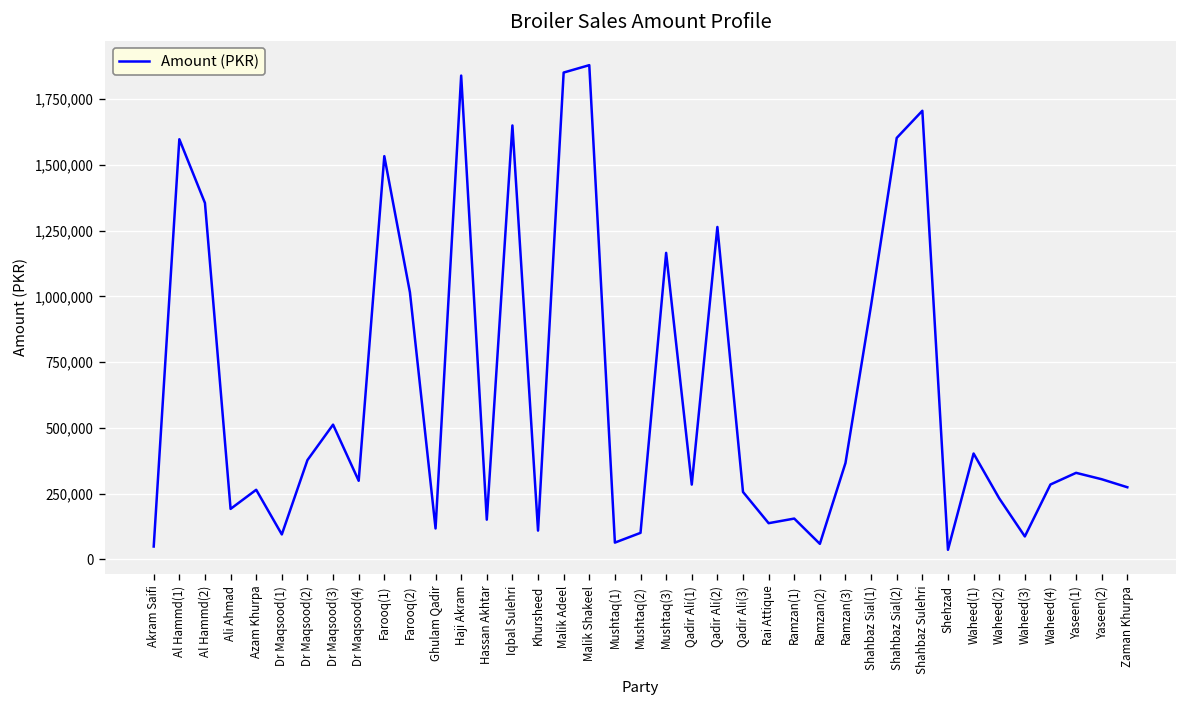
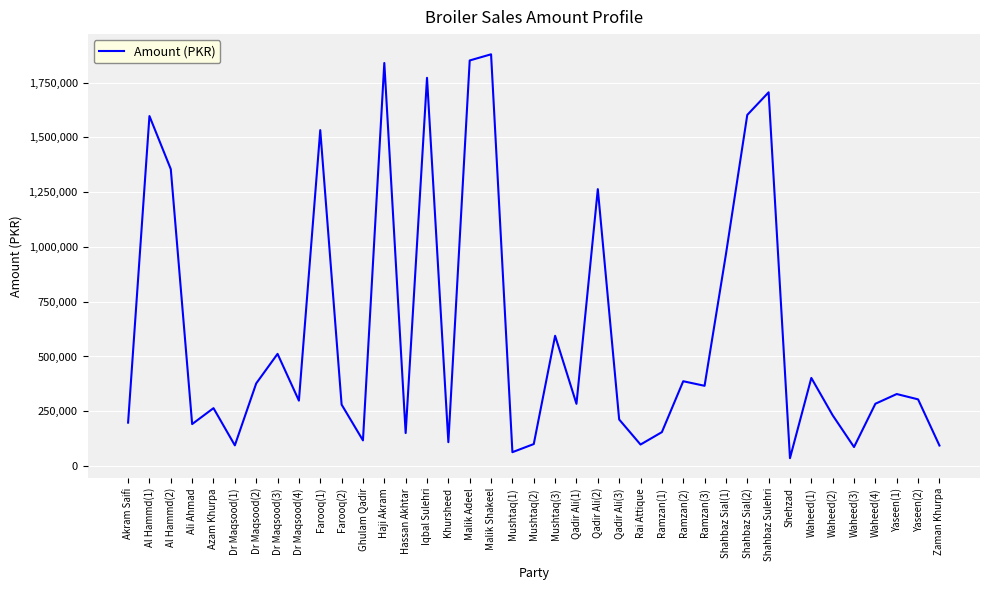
  {
-   "Akram Saifi": "50,000",
+   "Akram Saifi": "200,000",
    "Al Hammd(1)": "1,600,000",
    "Al Hammd(2)": "1,350,000",
    "Ali Ahmad": "190,000",
    "Azam Khurpa": "260,000",
    "Dr Maqsood(1)": "90,000",
    "Dr Maqsood(2)": "380,000",
    "Dr Maqsood(3)": "510,000",
    "Dr Maqsood(4)": "300,000",
    "Farooq(1)": "1,530,000",
-   "Farooq(2)": "1,020,000",
+   "Farooq(2)": "280,000",
    "Ghulam Qadir": "120,000",
    "Haji Akram": "1,840,000",
    "Hassan Akhtar": "150,000",
-   "Iqbal Sulehri": "1,650,000",
+   "Iqbal Sulehri": "1,770,000",
    "Khursheed": "110,000",
    "Malik Adeel": "1,850,000",
    "Malik Shakeel": "1,880,000",
    "Mushtaq(1)": "60,000",
    "Mushtaq(2)": "100,000",
-   "Mushtaq(3)": "1,170,000",
+   "Mushtaq(3)": "590,000",
    "Qadir Ali(1)": "280,000",
    "Qadir Ali(2)": "1,260,000",
-   "Qadir Ali(3)": "260,000",
-   "Rai Attique": "140,000",
+   "Qadir Ali(3)": "210,000",
+   "Rai Attique": "100,000",
    "Ramzan(1)": "150,000",
-   "Ramzan(2)": "60,000",
+   "Ramzan(2)": "390,000",
    "Ramzan(3)": "370,000",
    "Shahbaz Sial(1)": "970,000",
    "Shahbaz Sial(2)": "1,600,000",
    "Shahbaz Sulehri": "1,710,000",
    "Shehzad": "40,000",
    "Waheed(1)": "400,000",
    "Waheed(2)": "230,000",
    "Waheed(3)": "90,000",
    "Waheed(4)": "280,000",
    "Yaseen(1)": "330,000",
    "Yaseen(2)": "300,000",
-   "Zaman Khurpa": "270,000"
+   "Zaman Khurpa": "90,000"
  }
